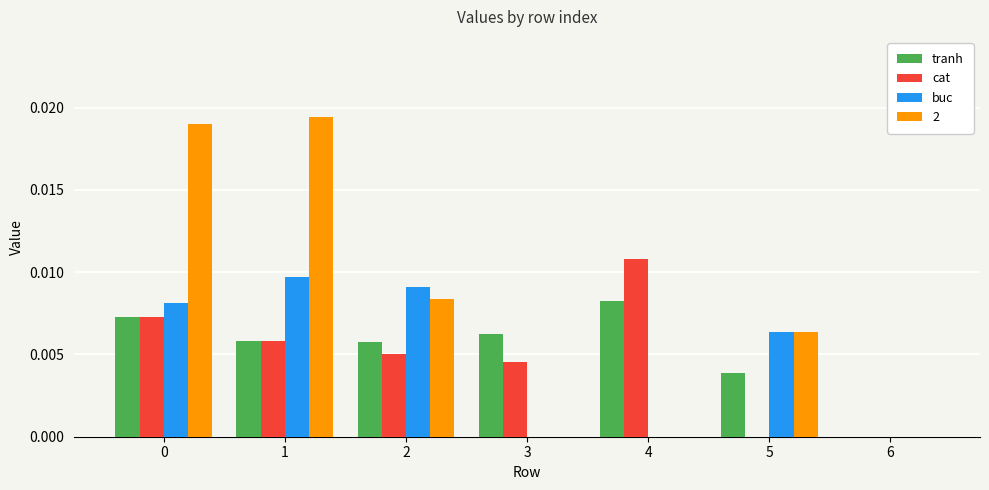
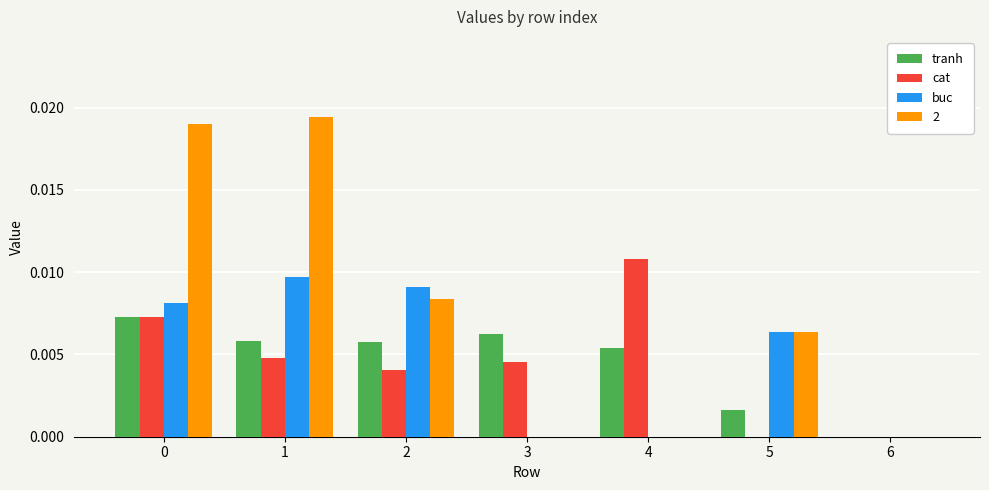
  {
    "tranh": {
      "0": 0.0073,
      "1": 0.0058,
      "2": 0.0057,
      "3": 0.0062,
-     "4": 0.0082,
-     "5": 0.0038,
+     "4": 0.0054,
+     "5": 0.0016,
      "6": 0.0000
    },
    "cat": {
      "0": 0.0073,
-     "1": 0.0058,
-     "2": 0.0050,
+     "1": 0.0048,
+     "2": 0.0040,
      "3": 0.0046,
      "4": 0.0108,
      "5": 0.0000,
      "6": 0.0000
    },
    "buc": {
      "0": 0.0081,
      "1": 0.0097,
      "2": 0.0091,
      "3": 0.0000,
      "4": 0.0000,
      "5": 0.0064,
      "6": 0.0000
    },
    "2": {
      "0": 0.0190,
      "1": 0.0194,
      "2": 0.0084,
      "3": 0.0000,
      "4": 0.0000,
      "5": 0.0064,
      "6": 0.0000
    }
  }
